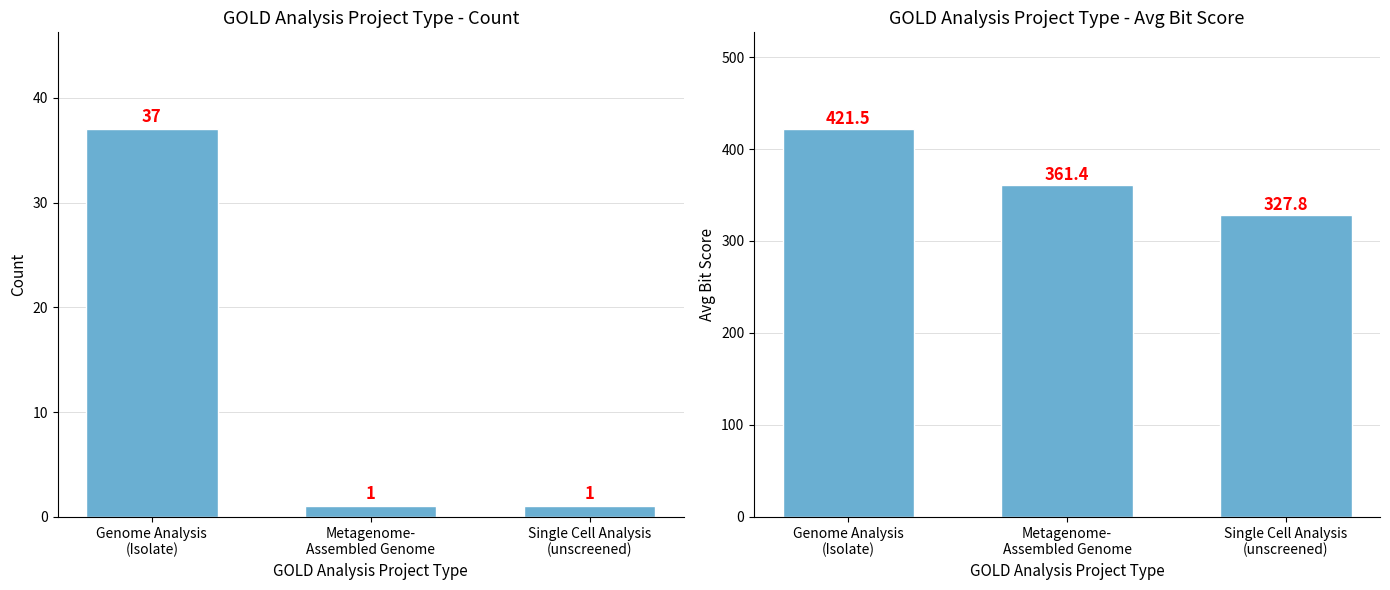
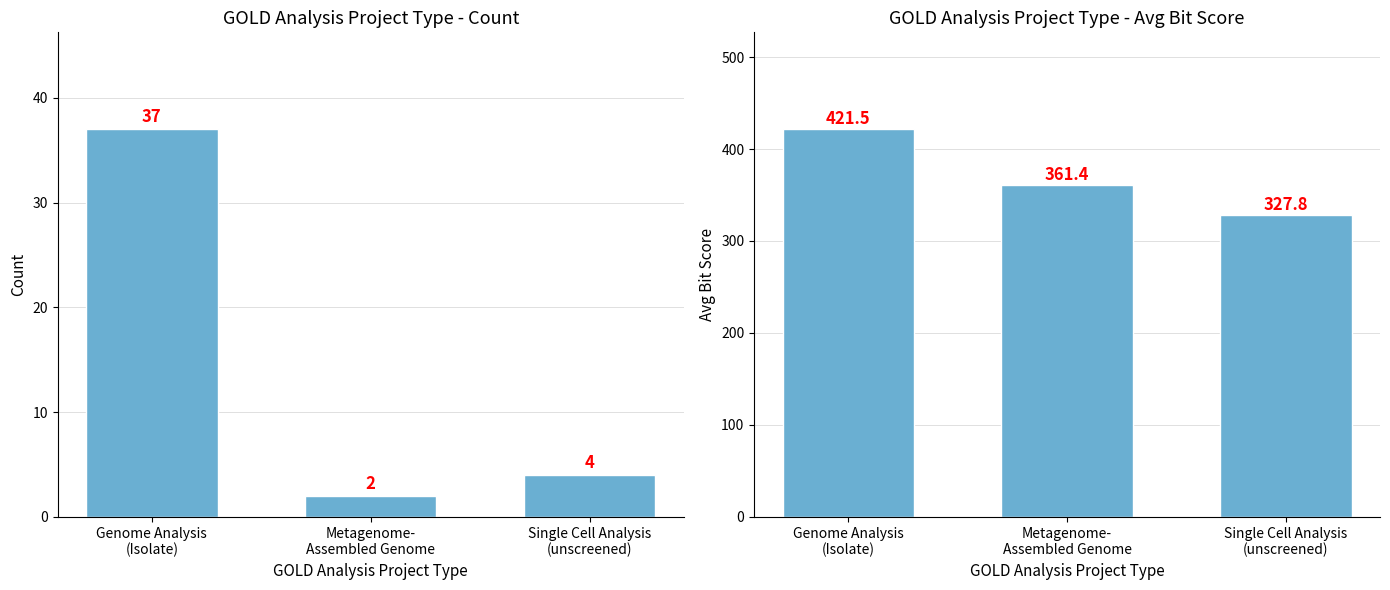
  {
    "GOLD Analysis Project Type - Count": {
      "Genome Analysis (Isolate)": 37,
-     "Metagenome- Assembled Genome": 1,
-     "Single Cell Analysis (unscreened)": 1
+     "Metagenome- Assembled Genome": 2,
+     "Single Cell Analysis (unscreened)": 4
    },
    "GOLD Analysis Project Type - Avg Bit Score": {
      "Genome Analysis (Isolate)": 421.5,
      "Metagenome- Assembled Genome": 361.4,
      "Single Cell Analysis (unscreened)": 327.8
    }
  }
